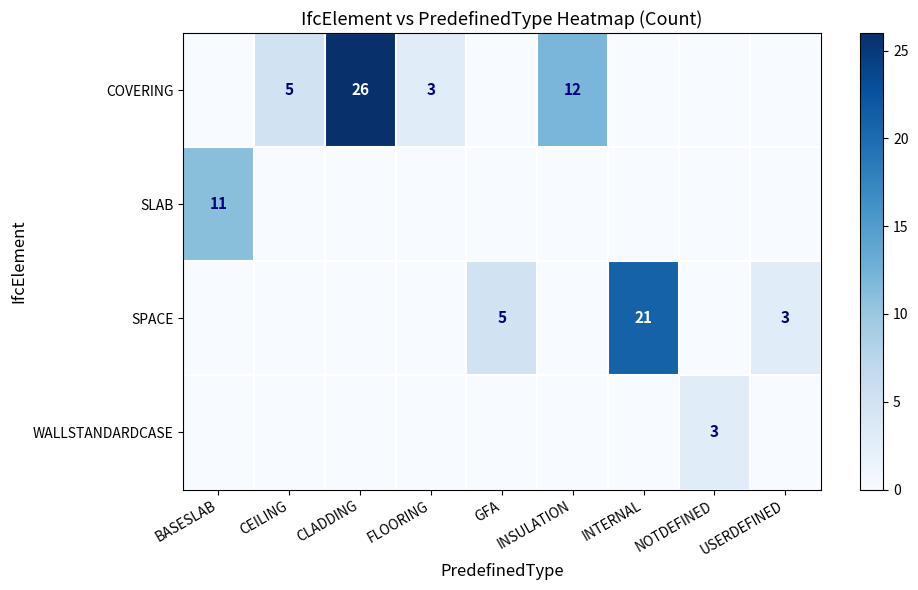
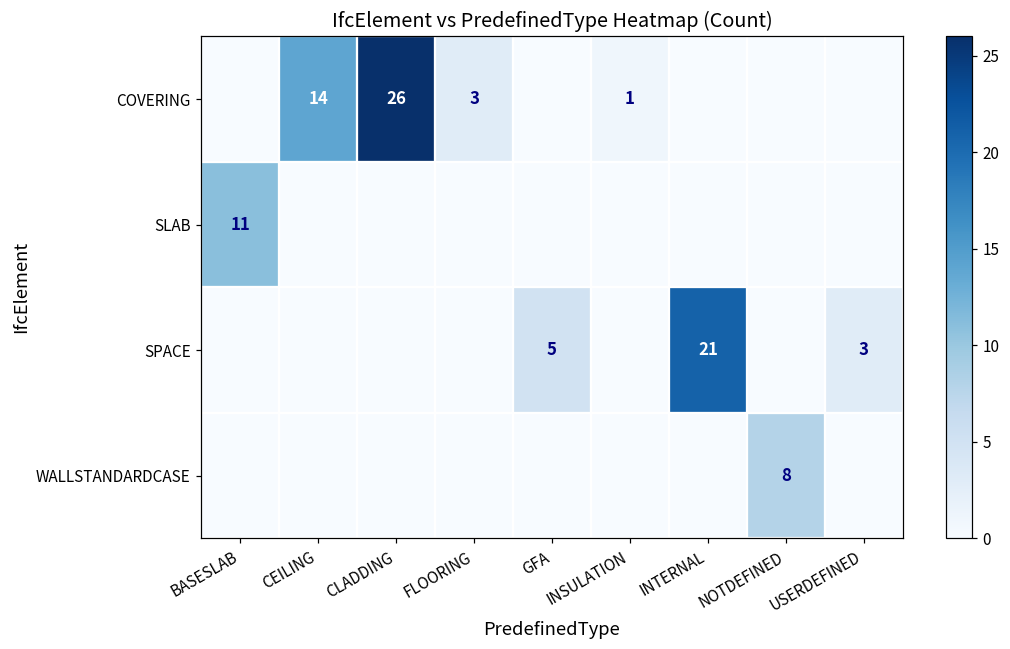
  {
    "COVERING": {
-     "CEILING": 5,
+     "CEILING": 14,
      "CLADDING": 26,
      "FLOORING": 3,
-     "INSULATION": 12
+     "INSULATION": 1
    },
    "SLAB": {
      "BASESLAB": 11
    },
    "SPACE": {
      "GFA": 5,
      "INTERNAL": 21,
      "USERDEFINED": 3
    },
    "WALLSTANDARDCASE": {
-     "NOTDEFINED": 3
+     "NOTDEFINED": 8
    }
  }
